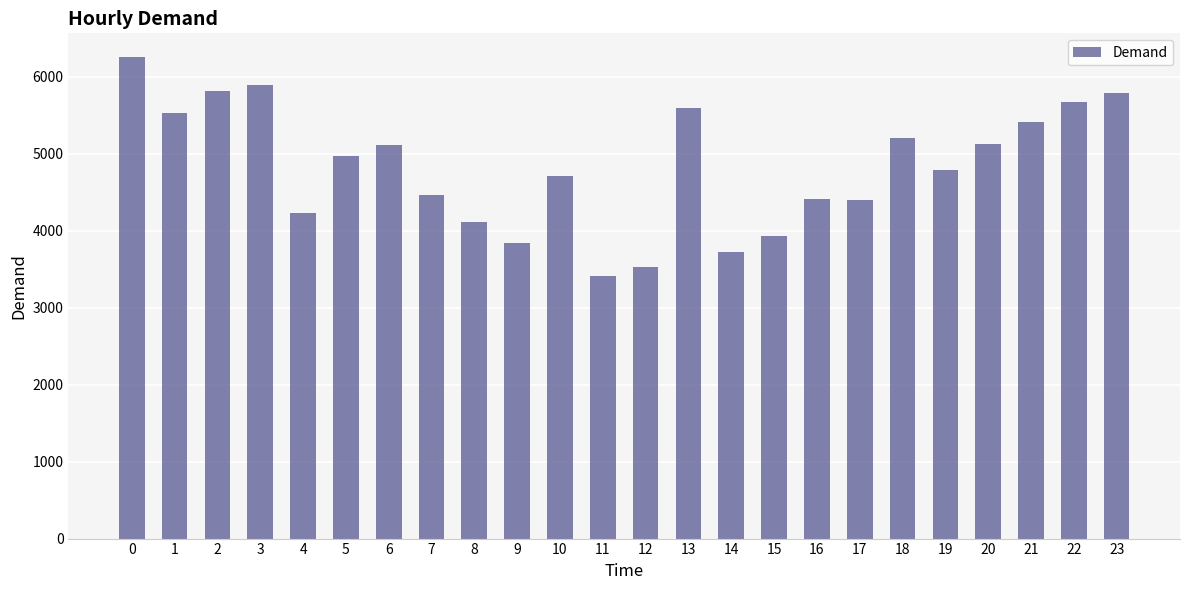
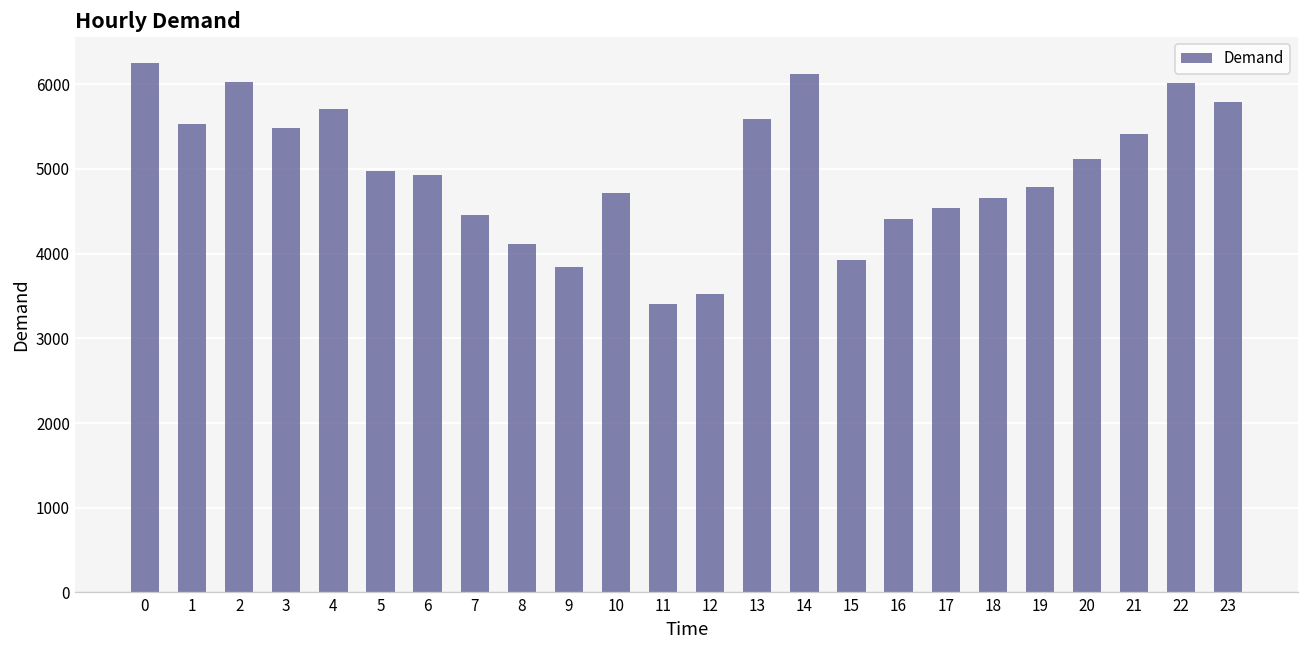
  {
    "0": 6200,
    "1": 5500,
-   "2": 5800,
-   "3": 5900,
-   "4": 4200,
+   "2": 6000,
+   "3": 5500,
+   "4": 5700,
    "5": 5000,
-   "6": 5100,
+   "6": 4900,
    "7": 4500,
    "8": 4100,
    "9": 3800,
    "10": 4700,
    "11": 3400,
    "12": 3500,
    "13": 5600,
-   "14": 3700,
+   "14": 6100,
    "15": 3900,
    "16": 4400,
-   "17": 4400,
-   "18": 5200,
+   "17": 4500,
+   "18": 4700,
    "19": 4800,
    "20": 5100,
    "21": 5400,
-   "22": 5700,
+   "22": 6000,
    "23": 5800
  }
